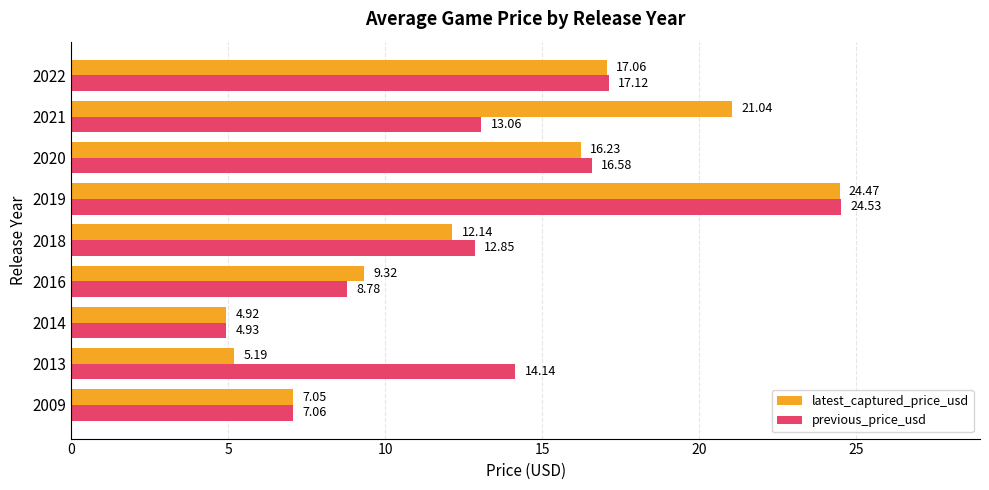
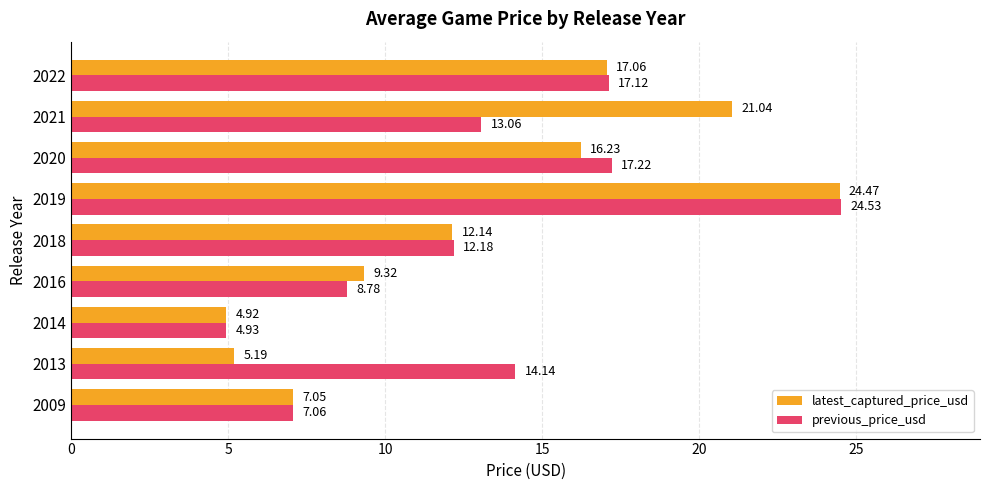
  {
    "latest_captured_price_usd": {
      "2022": 17.06,
      "2021": 21.04,
      "2020": 16.23,
      "2019": 24.47,
      "2018": 12.14,
      "2016": 9.32,
      "2014": 4.92,
      "2013": 5.19,
      "2009": 7.05
    },
    "previous_price_usd": {
      "2022": 17.12,
      "2021": 13.06,
-     "2020": 16.58,
+     "2020": 17.22,
      "2019": 24.53,
-     "2018": 12.85,
+     "2018": 12.18,
      "2016": 8.78,
      "2014": 4.93,
      "2013": 14.14,
      "2009": 7.06
    }
  }
